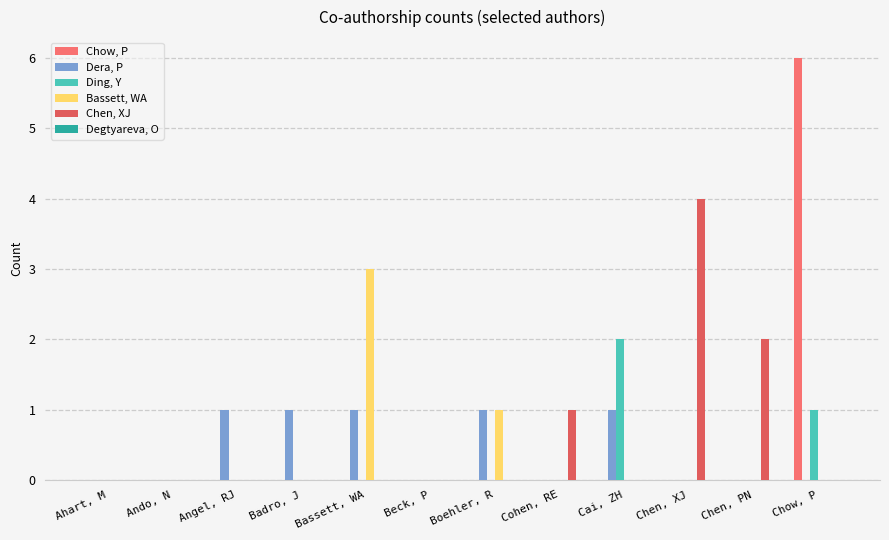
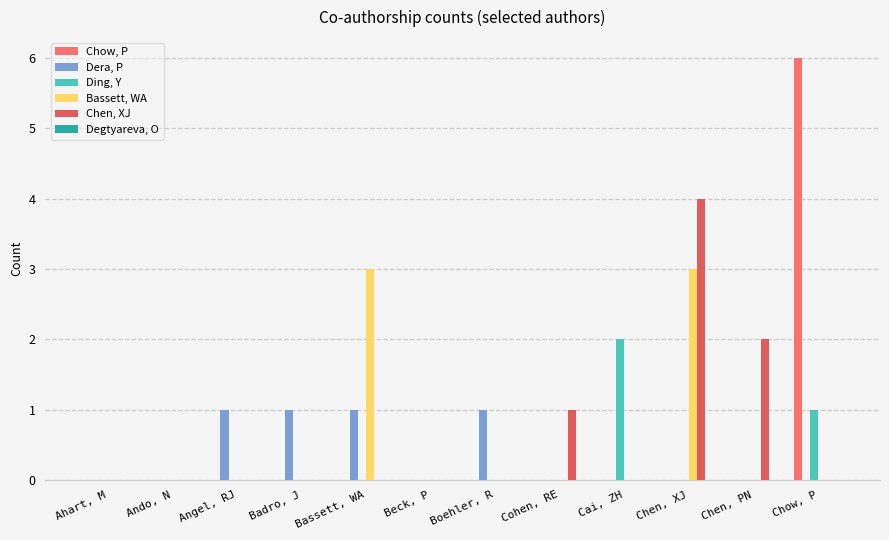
  {
    "Dera, P": {
      "Ahart, M": 0,
      "Ando, N": 0,
      "Angel, RJ": 1,
      "Badro, J": 1,
      "Bassett, WA": 1,
      "Beck, P": 0,
      "Boehler, R": 1,
      "Cohen, RE": 0,
-     "Cai, ZH": 1,
+     "Cai, ZH": 0,
      "Chen, XJ": 0,
      "Chen, PN": 0,
      "Chow, P": 0
    },
    "Bassett, WA": {
      "Ahart, M": 0,
      "Ando, N": 0,
      "Angel, RJ": 0,
      "Badro, J": 0,
      "Bassett, WA": 3,
      "Beck, P": 0,
-     "Boehler, R": 1,
+     "Boehler, R": 0,
      "Cohen, RE": 0,
      "Cai, ZH": 0,
-     "Chen, XJ": 0,
+     "Chen, XJ": 3,
      "Chen, PN": 0,
      "Chow, P": 0
    }
  }
